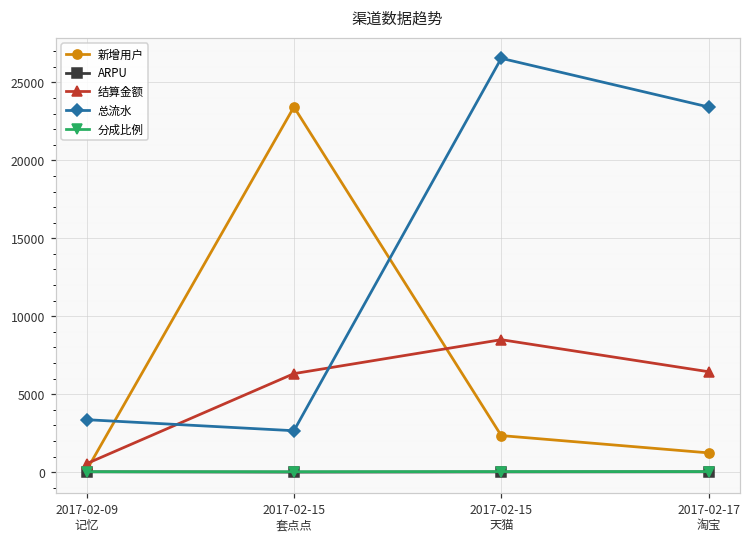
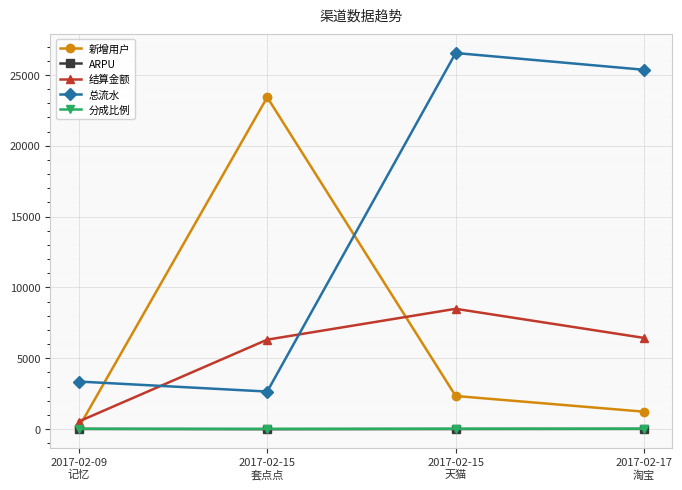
  {
    "新增用户": {
      "2017-02-15 套点点": 23400,
      "2017-02-15 天猫": 2300,
      "2017-02-17 淘宝": 1200
    },
    "结算金额": {
      "2017-02-09 记忆": 500,
      "2017-02-15 套点点": 6300,
      "2017-02-15 天猫": 8500,
      "2017-02-17 淘宝": 6400
    },
    "总流水": {
      "2017-02-09 记忆": 3400,
      "2017-02-15 套点点": 2700,
      "2017-02-15 天猫": 26500,
-     "2017-02-17 淘宝": 23400
+     "2017-02-17 淘宝": 25400
    }
  }
